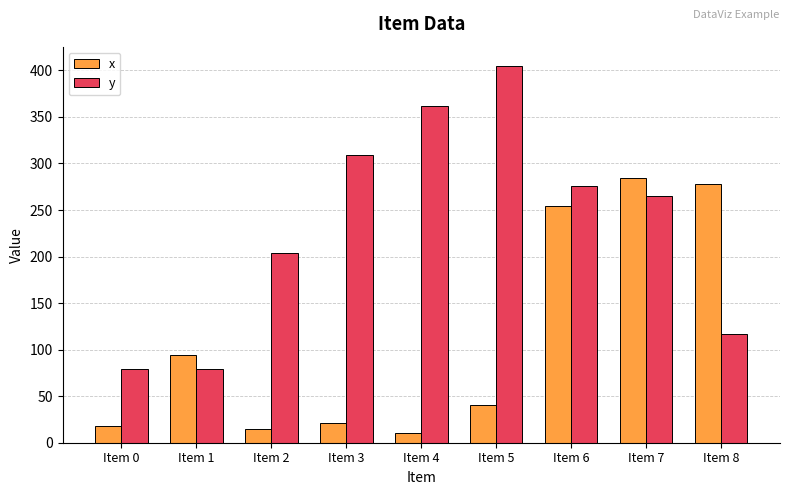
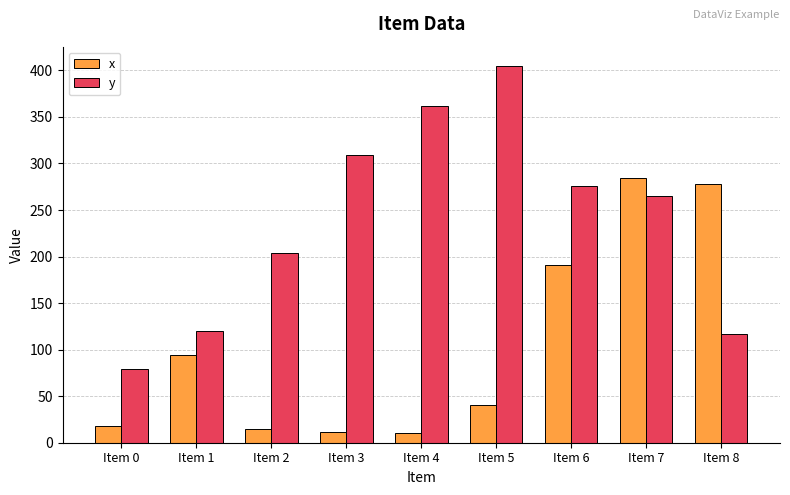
  {
    "x": {
      "Item 0": 20,
      "Item 1": 90,
      "Item 2": 10,
-     "Item 3": 20,
+     "Item 3": 10,
      "Item 4": 10,
      "Item 5": 40,
-     "Item 6": 250,
+     "Item 6": 190,
      "Item 7": 280,
      "Item 8": 280
    },
    "y": {
      "Item 0": 80,
-     "Item 1": 80,
+     "Item 1": 120,
      "Item 2": 200,
      "Item 3": 310,
      "Item 4": 360,
      "Item 5": 410,
      "Item 6": 280,
      "Item 7": 270,
      "Item 8": 120
    }
  }
